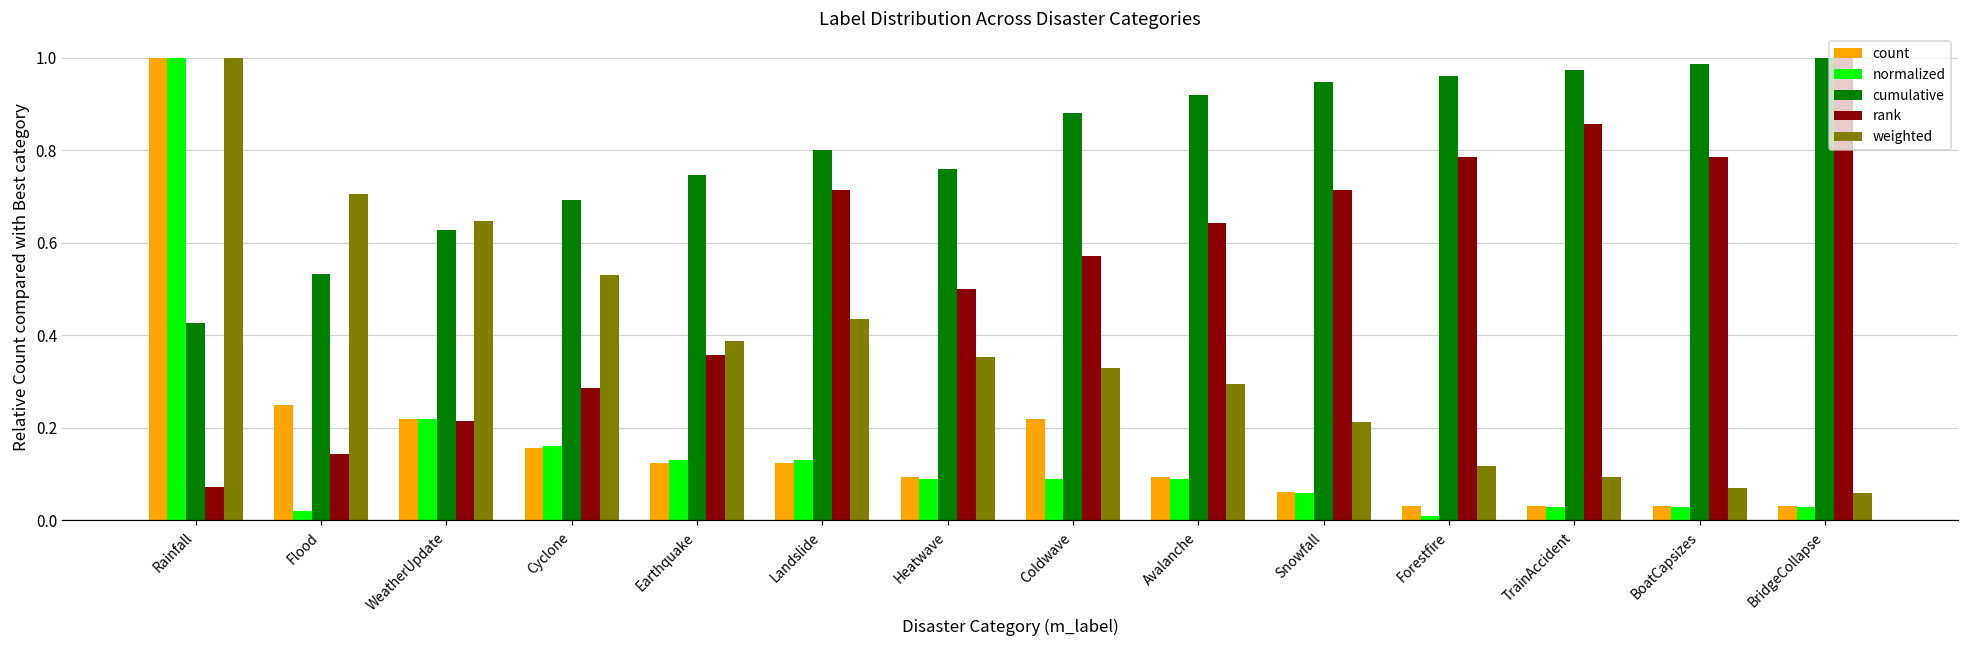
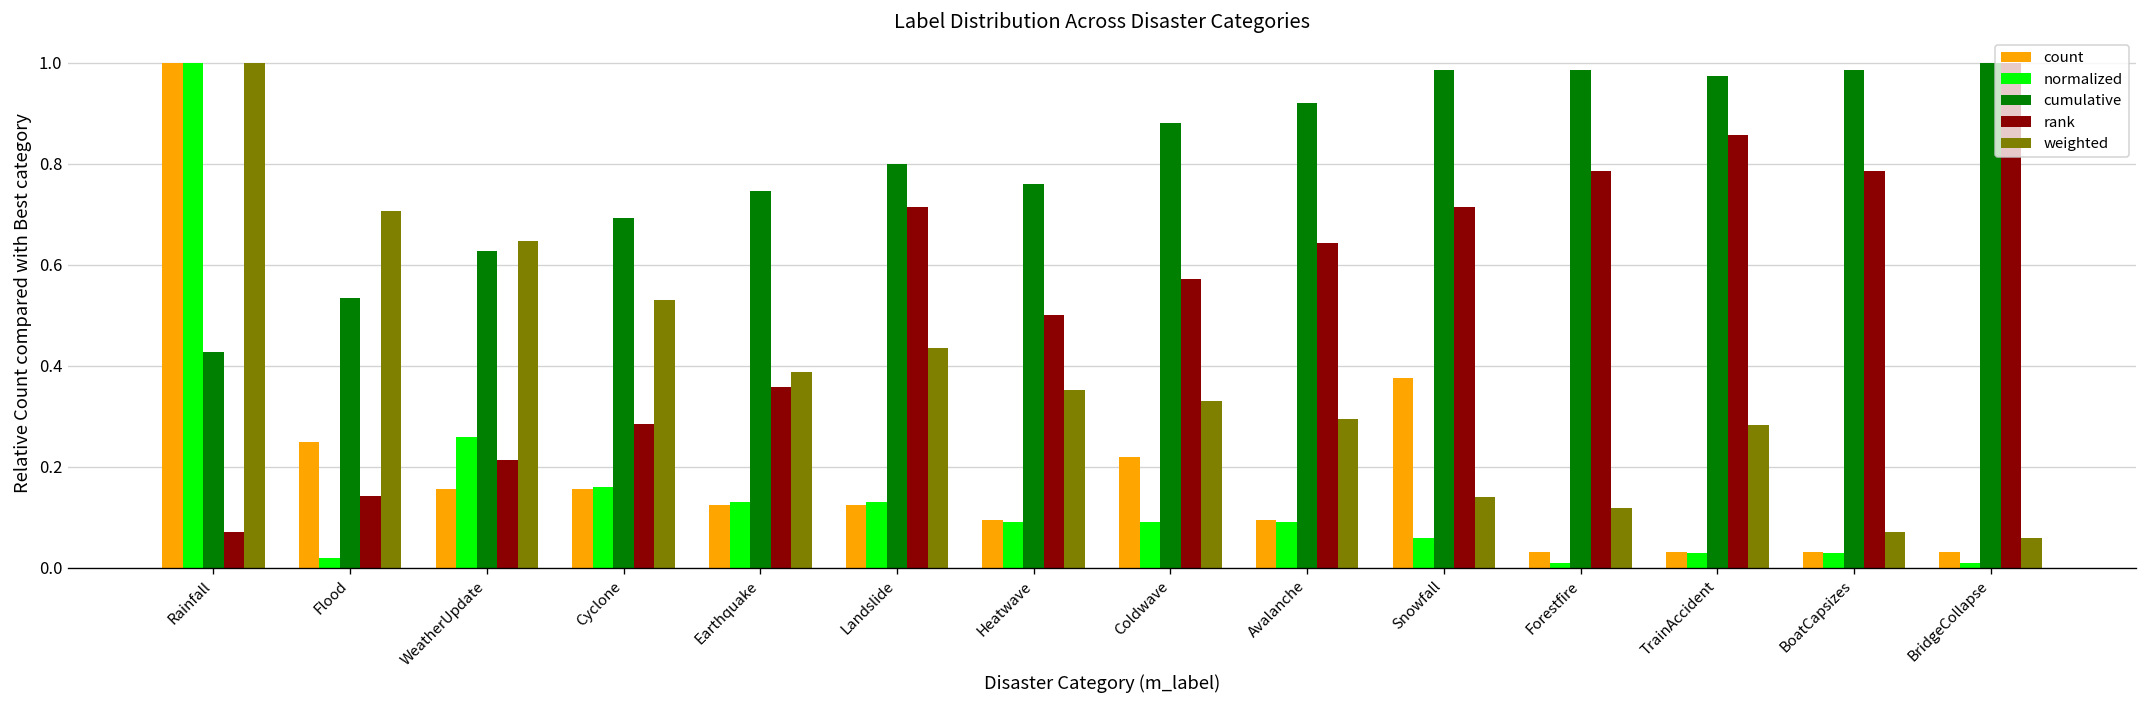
  {
    "count": {
      "Rainfall": 1.00,
      "Flood": 0.25,
-     "WeatherUpdate": 0.22,
+     "WeatherUpdate": 0.16,
      "Cyclone": 0.16,
      "Earthquake": 0.13,
      "Landslide": 0.13,
      "Heatwave": 0.09,
      "Coldwave": 0.22,
      "Avalanche": 0.09,
-     "Snowfall": 0.06,
+     "Snowfall": 0.38,
      "Forestfire": 0.03,
      "TrainAccident": 0.03,
      "BoatCapsizes": 0.03,
      "BridgeCollapse": 0.03
    },
    "normalized": {
      "Rainfall": 1.00,
      "Flood": 0.02,
-     "WeatherUpdate": 0.22,
+     "WeatherUpdate": 0.26,
      "Cyclone": 0.16,
      "Earthquake": 0.13,
      "Landslide": 0.13,
      "Heatwave": 0.09,
      "Coldwave": 0.09,
      "Avalanche": 0.09,
      "Snowfall": 0.06,
      "Forestfire": 0.01,
      "TrainAccident": 0.03,
      "BoatCapsizes": 0.03,
-     "BridgeCollapse": 0.03
+     "BridgeCollapse": 0.01
    },
    "cumulative": {
      "Rainfall": 0.43,
      "Flood": 0.53,
      "WeatherUpdate": 0.63,
      "Cyclone": 0.69,
      "Earthquake": 0.75,
      "Landslide": 0.80,
      "Heatwave": 0.76,
      "Coldwave": 0.88,
      "Avalanche": 0.92,
-     "Snowfall": 0.95,
-     "Forestfire": 0.96,
+     "Snowfall": 0.99,
+     "Forestfire": 0.99,
      "TrainAccident": 0.97,
      "BoatCapsizes": 0.99,
      "BridgeCollapse": 1.00
    },
    "rank": {
      "Rainfall": 0.07,
      "Flood": 0.14,
      "WeatherUpdate": 0.21,
      "Cyclone": 0.29,
      "Earthquake": 0.36,
      "Landslide": 0.71,
      "Heatwave": 0.50,
      "Coldwave": 0.57,
      "Avalanche": 0.64,
      "Snowfall": 0.71,
      "Forestfire": 0.79,
      "TrainAccident": 0.86,
      "BoatCapsizes": 0.79
    },
    "weighted": {
      "Rainfall": 1.00,
      "Flood": 0.71,
      "WeatherUpdate": 0.65,
      "Cyclone": 0.53,
      "Earthquake": 0.39,
      "Landslide": 0.44,
      "Heatwave": 0.35,
      "Coldwave": 0.33,
      "Avalanche": 0.29,
-     "Snowfall": 0.21,
+     "Snowfall": 0.14,
      "Forestfire": 0.12,
-     "TrainAccident": 0.09,
+     "TrainAccident": 0.28,
      "BoatCapsizes": 0.07,
      "BridgeCollapse": 0.06
    }
  }
